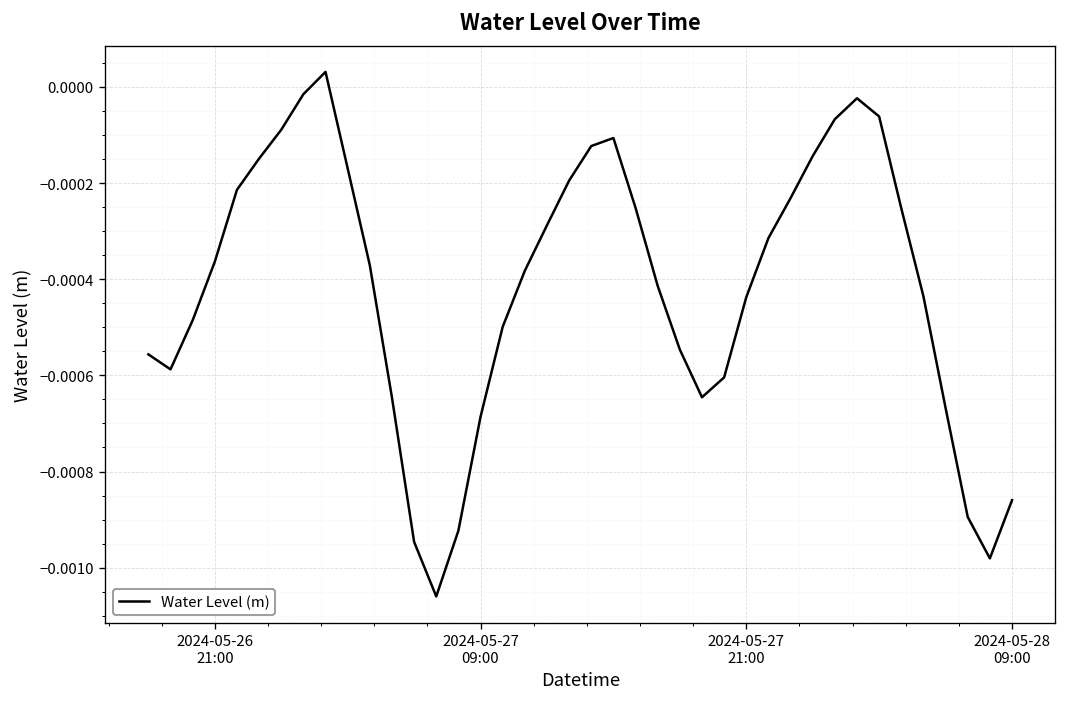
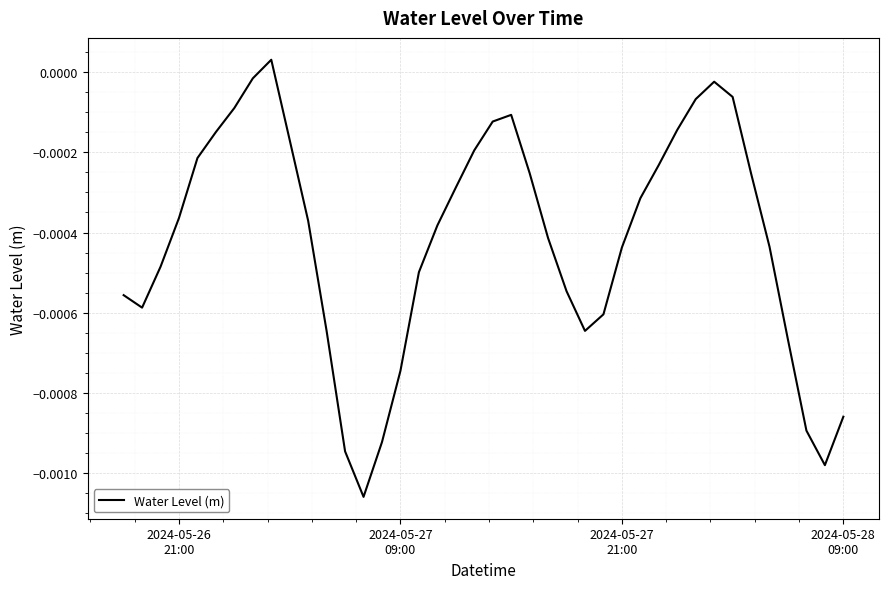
  {
    "2024-05-26 21:00": -0.00036,
-   "2024-05-27 09:00": -0.00069,
+   "2024-05-27 09:00": -0.00075,
    "2024-05-27 21:00": -0.00044,
    "2024-05-28 09:00": -0.00086
  }
